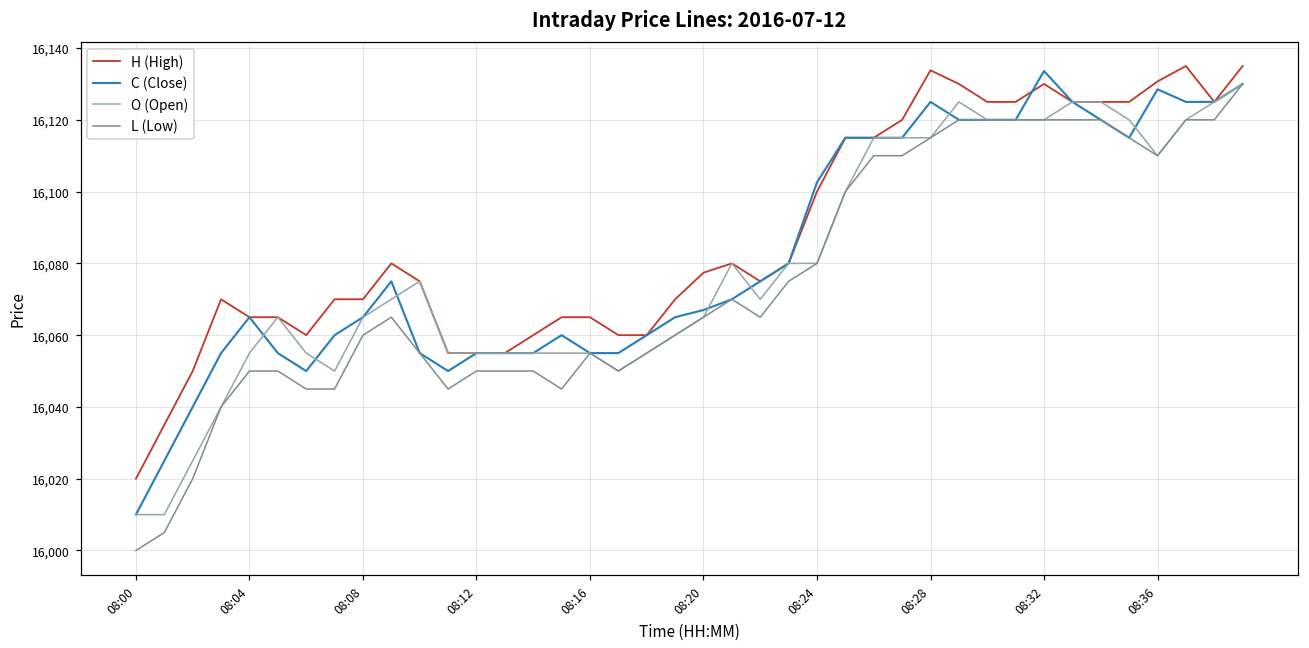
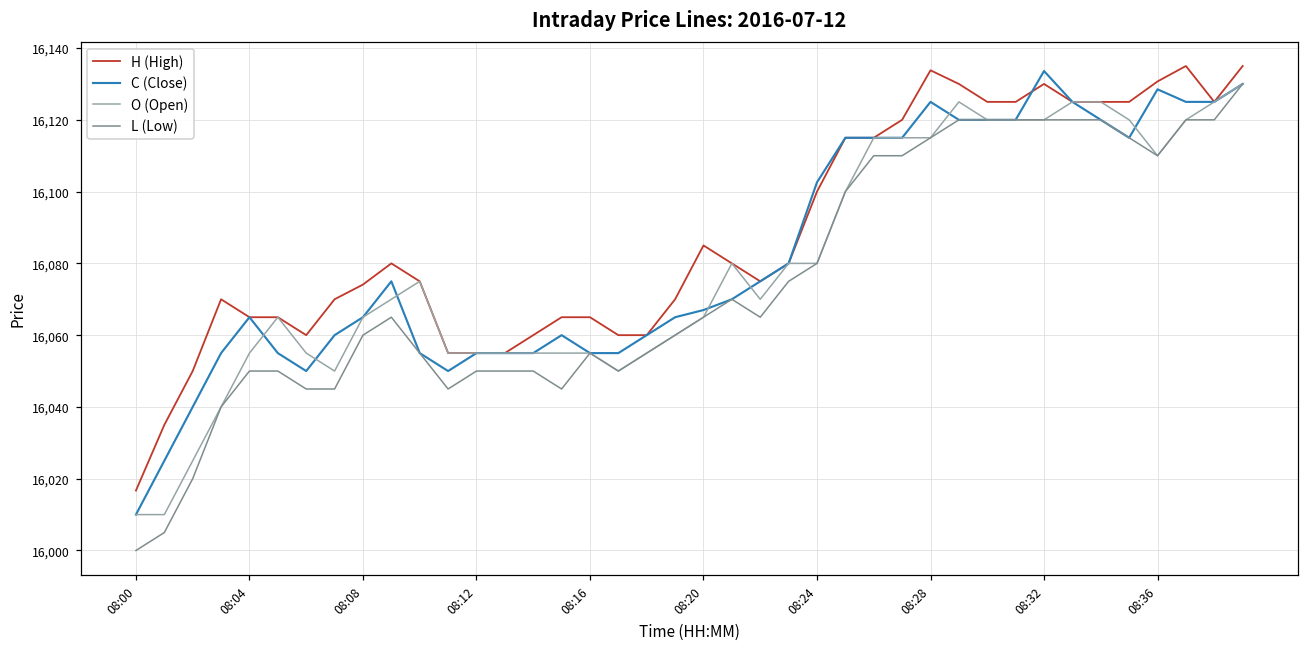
  {
    "H (High)": {
-     "08:00": "16,020",
-     "08:08": "16,070",
+     "08:00": "16,017",
+     "08:08": "16,074",
      "08:16": "16,065",
-     "08:20": "16,077",
+     "08:20": "16,085",
      "08:24": "16,100",
      "08:28": "16,134",
      "08:32": "16,130",
      "08:36": "16,131"
    },
    "C (Close)": {
      "08:20": "16,067",
      "08:24": "16,103",
      "08:28": "16,125",
      "08:32": "16,134",
      "08:36": "16,129"
    }
  }
